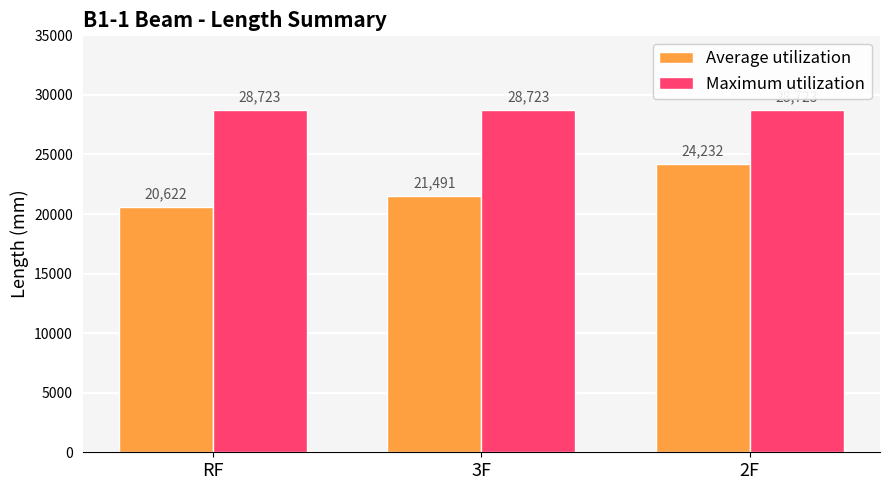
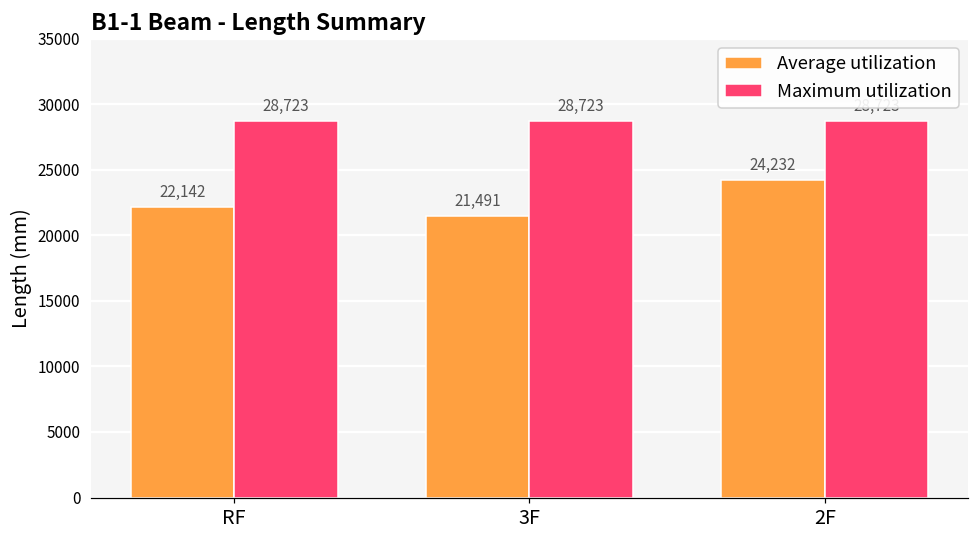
  {
    "Average utilization": {
-     "RF": "20,622",
+     "RF": "22,142",
      "3F": "21,491",
      "2F": "24,232"
    },
    "Maximum utilization": {
      "RF": "28,723",
      "3F": "28,723"
    }
  }
